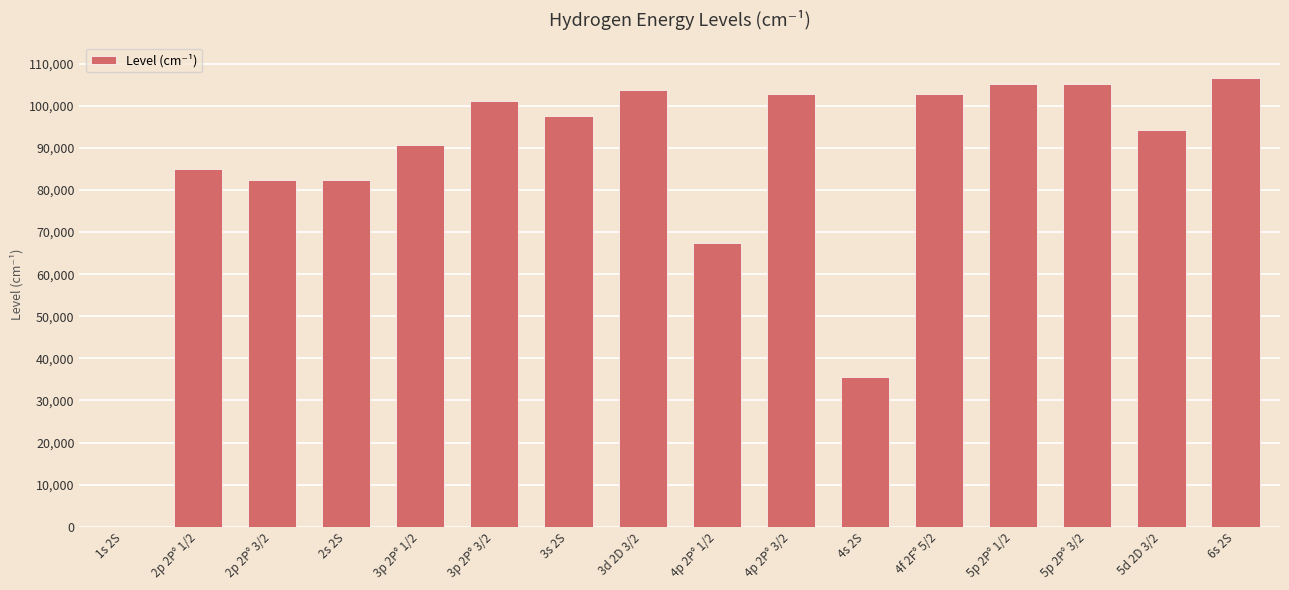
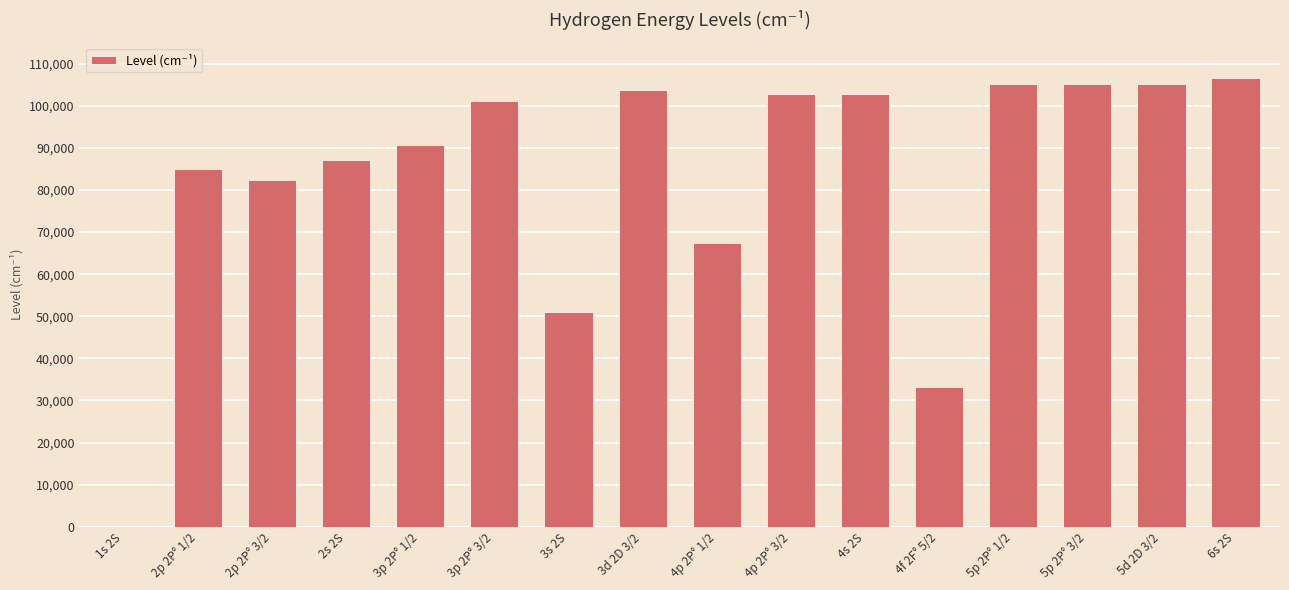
  {
    "1s 2S": "0",
    "2p 2P° 1/2": "85,000",
    "2p 2P° 3/2": "82,000",
-   "2s 2S": "82,000",
+   "2s 2S": "87,000",
    "3p 2P° 1/2": "91,000",
    "3p 2P° 3/2": "101,000",
-   "3s 2S": "97,000",
+   "3s 2S": "51,000",
    "3d 2D 3/2": "104,000",
    "4p 2P° 1/2": "67,000",
    "4p 2P° 3/2": "103,000",
-   "4s 2S": "36,000",
-   "4f 2F° 5/2": "103,000",
+   "4s 2S": "103,000",
+   "4f 2F° 5/2": "33,000",
    "5p 2P° 1/2": "105,000",
    "5p 2P° 3/2": "105,000",
-   "5d 2D 3/2": "94,000",
+   "5d 2D 3/2": "105,000",
    "6s 2S": "107,000"
  }
